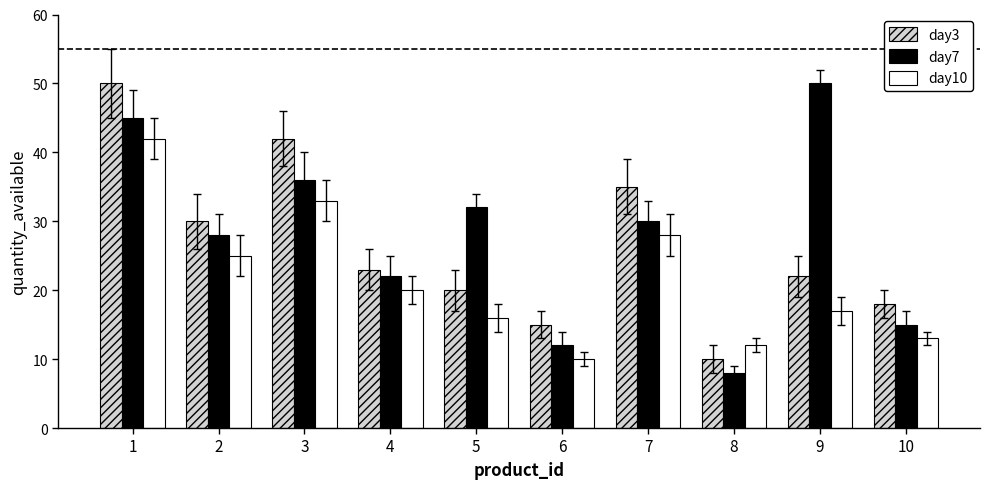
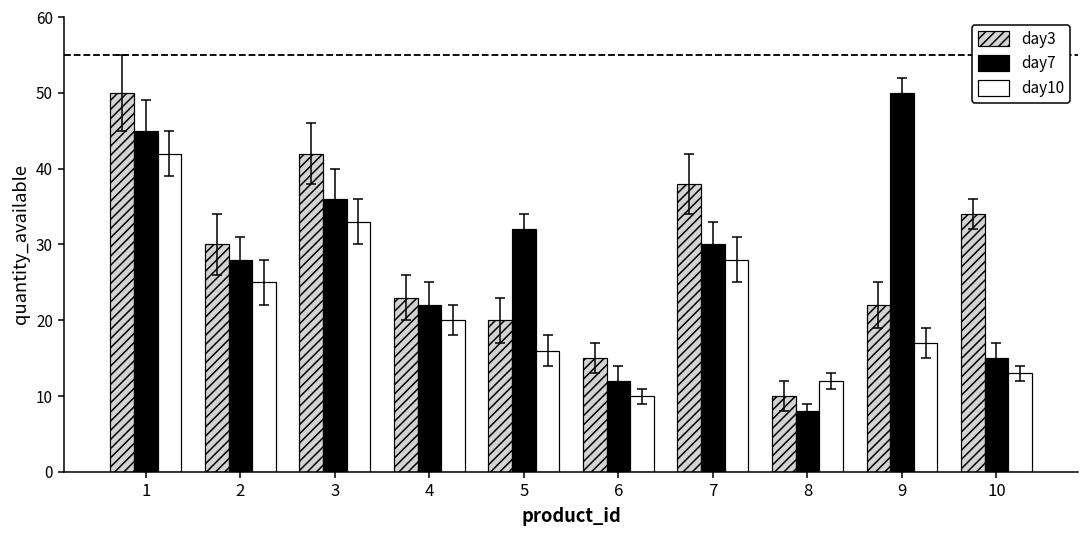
  {
    "day3": {
      "1": 50,
      "2": 30,
      "3": 42,
      "4": 23,
      "5": 20,
      "6": 15,
-     "7": 35,
+     "7": 38,
      "8": 10,
      "9": 22,
-     "10": 18
+     "10": 34
    },
    "day7": {
      "1": 45,
      "2": 28,
      "3": 36,
      "4": 22,
      "5": 32,
      "6": 12,
      "7": 30,
      "8": 8,
      "9": 50,
      "10": 15
    },
    "day10": {
      "1": 42,
      "2": 25,
      "3": 33,
      "4": 20,
      "5": 16,
      "6": 10,
      "7": 28,
      "8": 12,
      "9": 17,
      "10": 13
    }
  }
